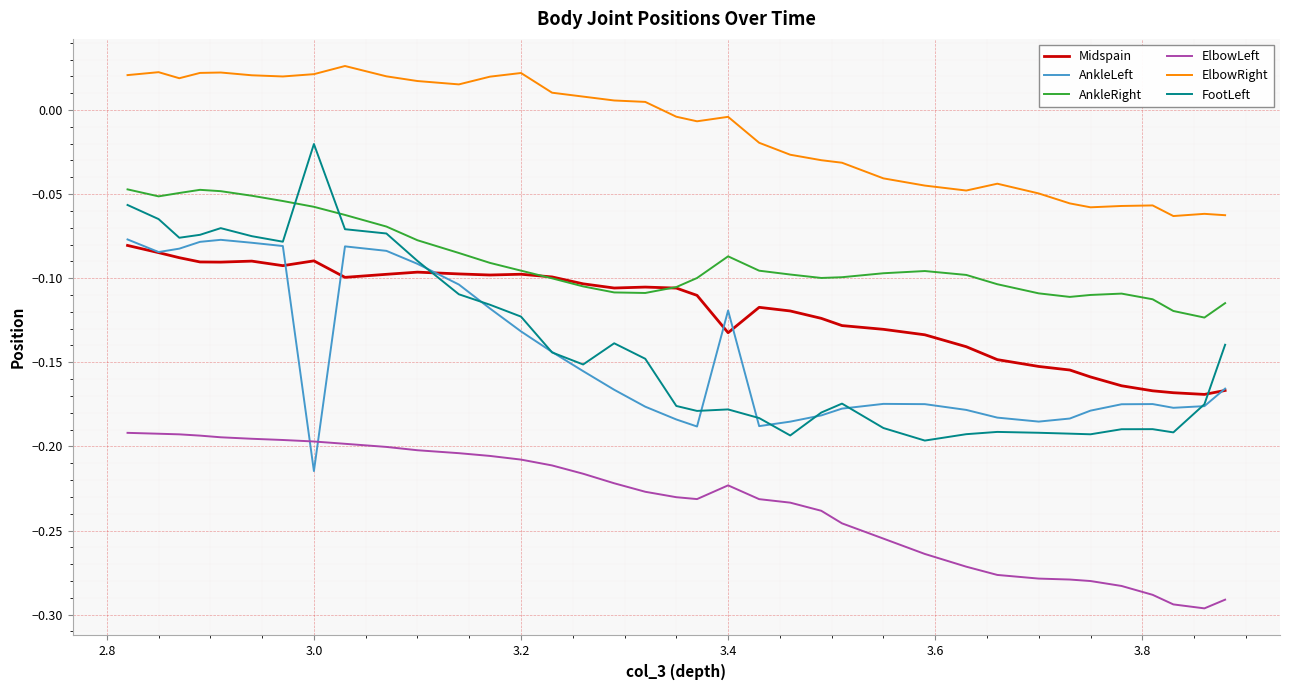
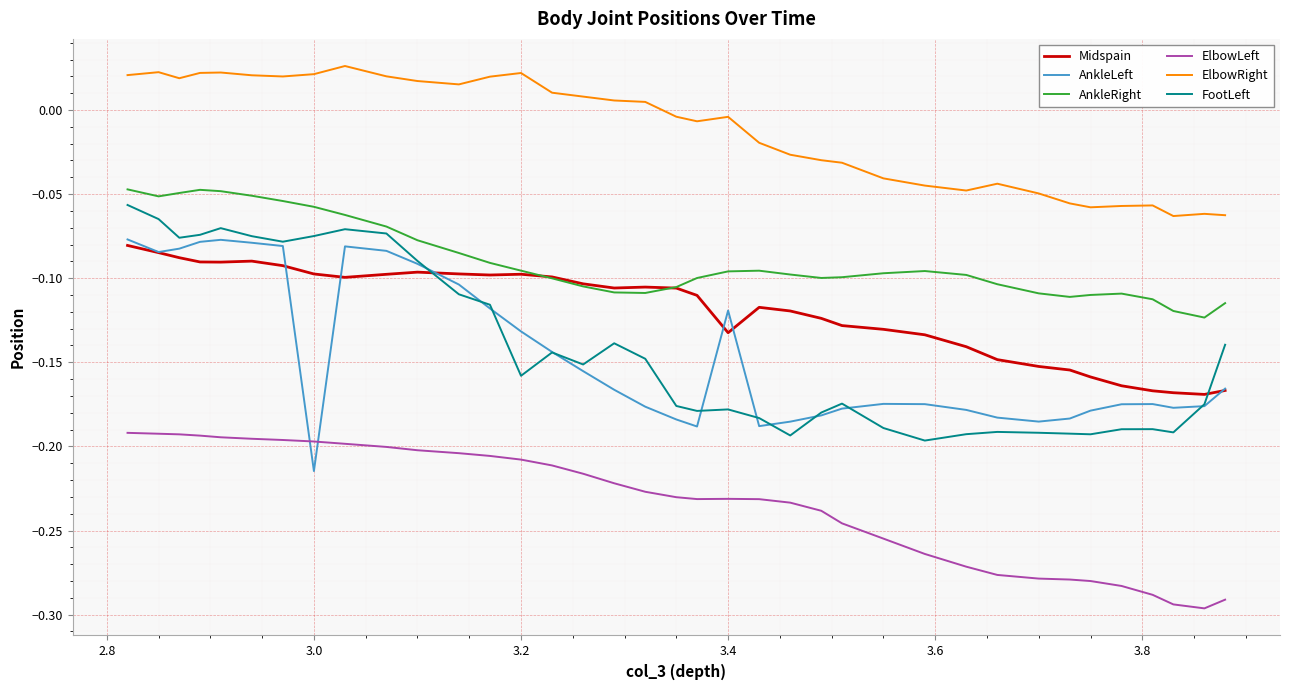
  {
    "Midspain": {
-     "3.0": -0.090,
+     "3.0": -0.097,
      "3.2": -0.098,
      "3.4": -0.132
    },
    "AnkleLeft": {
      "3.0": -0.215,
      "3.2": -0.132,
      "3.4": -0.119
    },
    "AnkleRight": {
      "3.0": -0.058,
      "3.2": -0.096,
-     "3.4": -0.087
+     "3.4": -0.096
    },
    "ElbowLeft": {
      "3.0": -0.197,
      "3.2": -0.208,
-     "3.4": -0.223
+     "3.4": -0.231
    },
    "ElbowRight": {
      "3.0": 0.021,
      "3.2": 0.022,
      "3.4": -0.004
    },
    "FootLeft": {
-     "3.0": -0.020,
-     "3.2": -0.123,
+     "3.0": -0.075,
+     "3.2": -0.158,
      "3.4": -0.178
    }
  }
